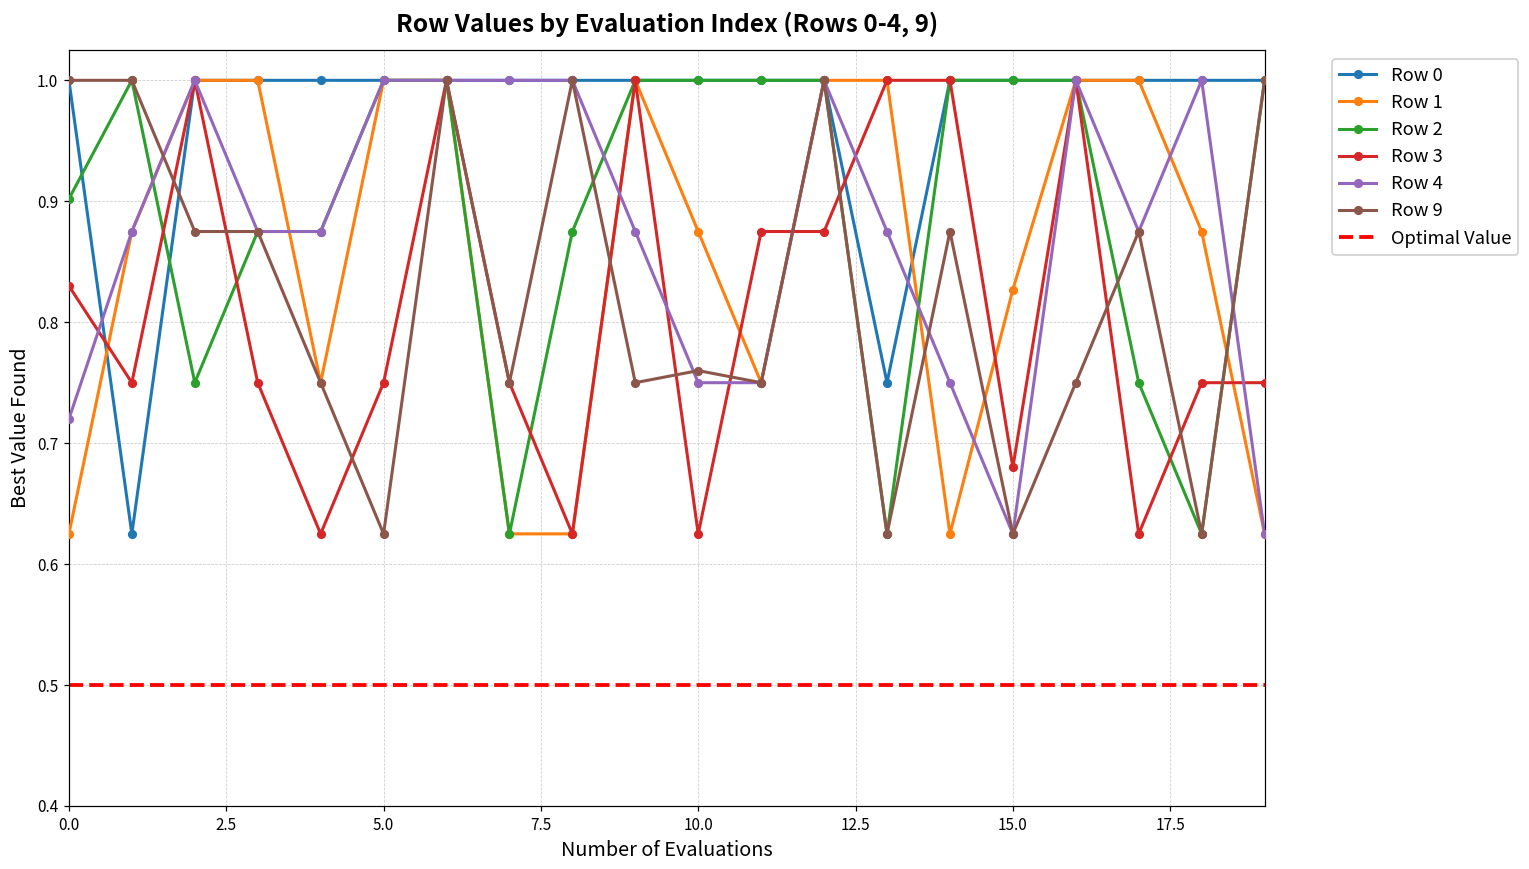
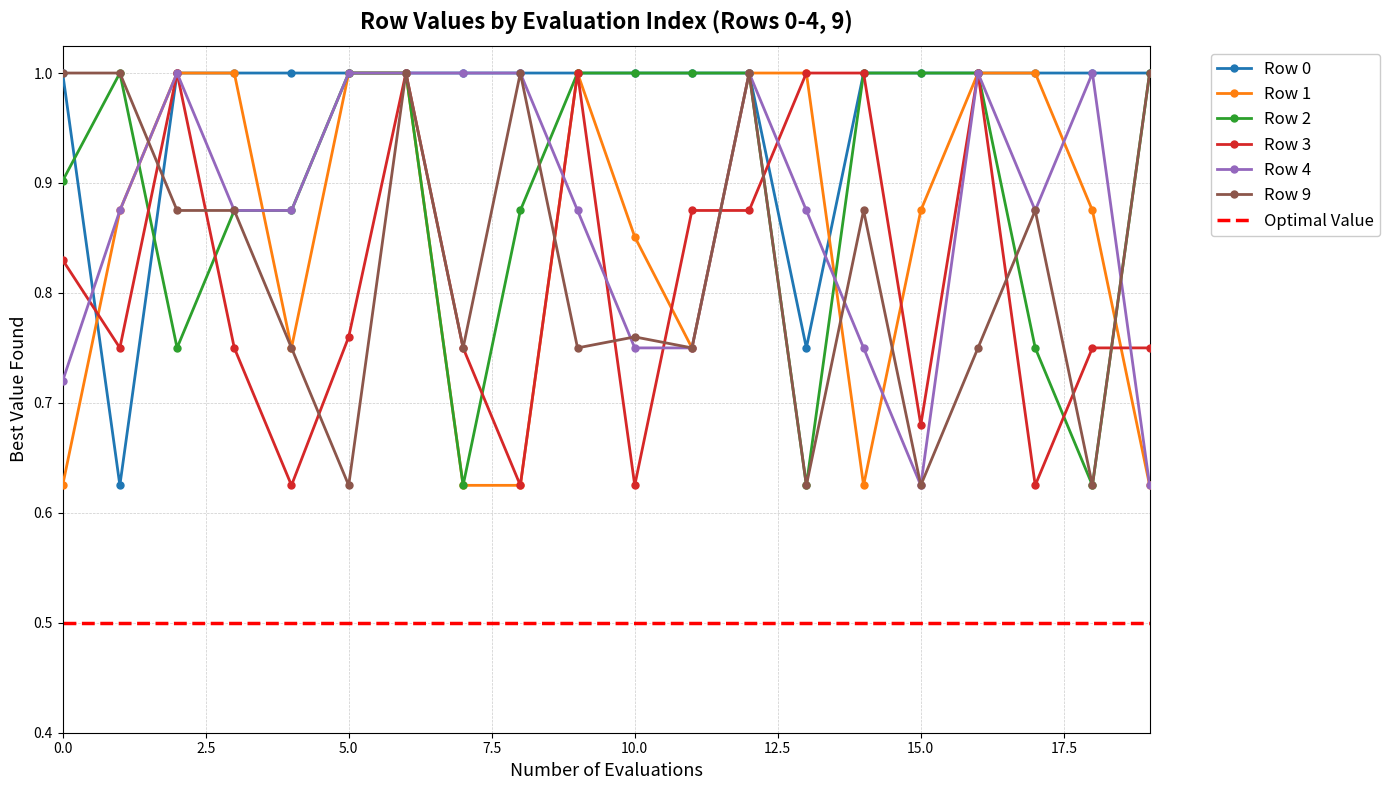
  {
    "Row 1": {
      "0.0": 0.625,
-     "10.0": 0.875,
-     "15.0": 0.827
+     "10.0": 0.851,
+     "15.0": 0.875
    },
    "Row 2": {
      "0.0": 0.902
    },
    "Row 3": {
      "0.0": 0.83,
-     "5.0": 0.75,
+     "5.0": 0.76,
      "10.0": 0.625,
      "15.0": 0.68
    },
    "Row 4": {
      "0.0": 0.720,
      "10.0": 0.750
    },
    "Row 9": {
      "5.0": 0.625,
      "10.0": 0.760
    }
  }
